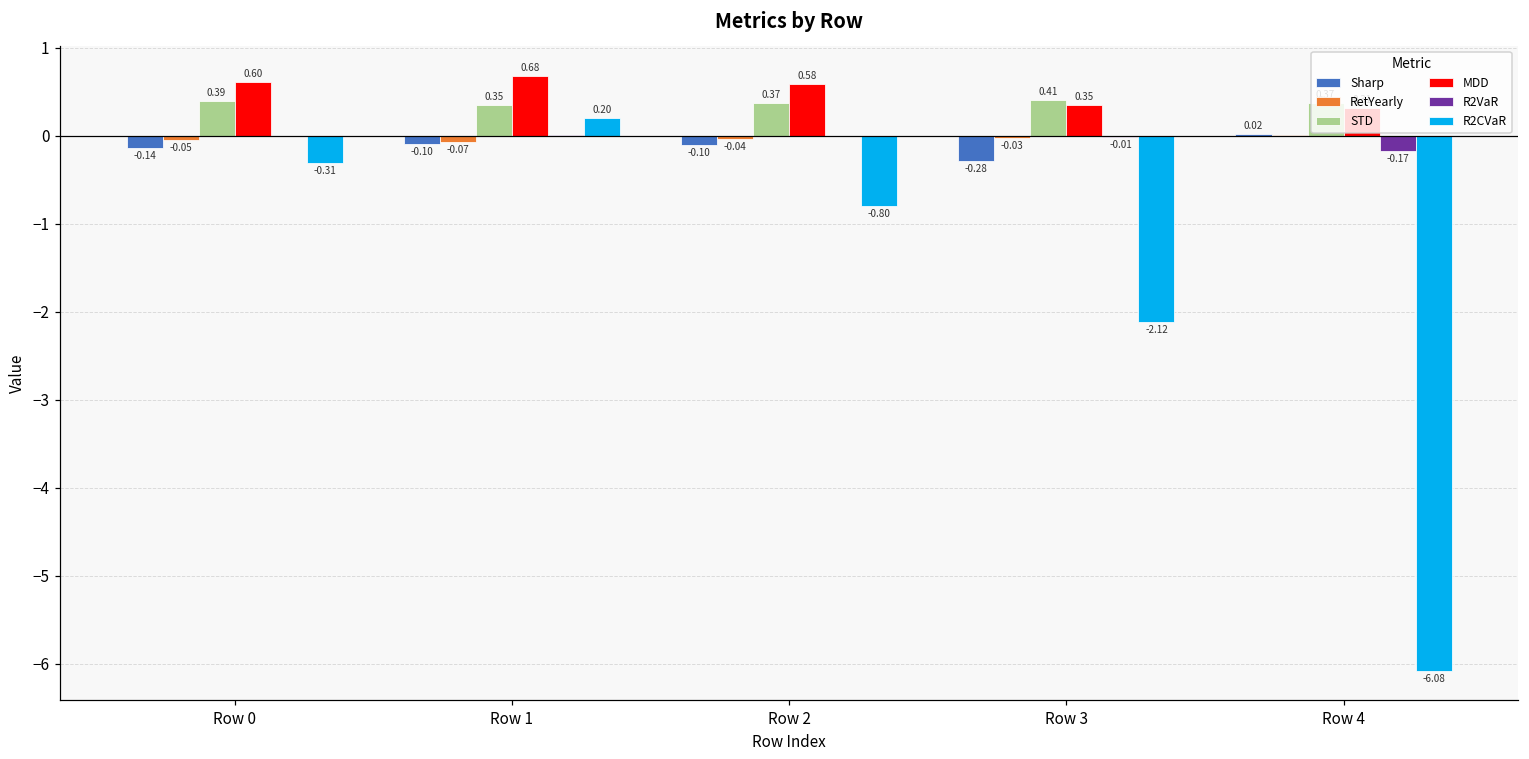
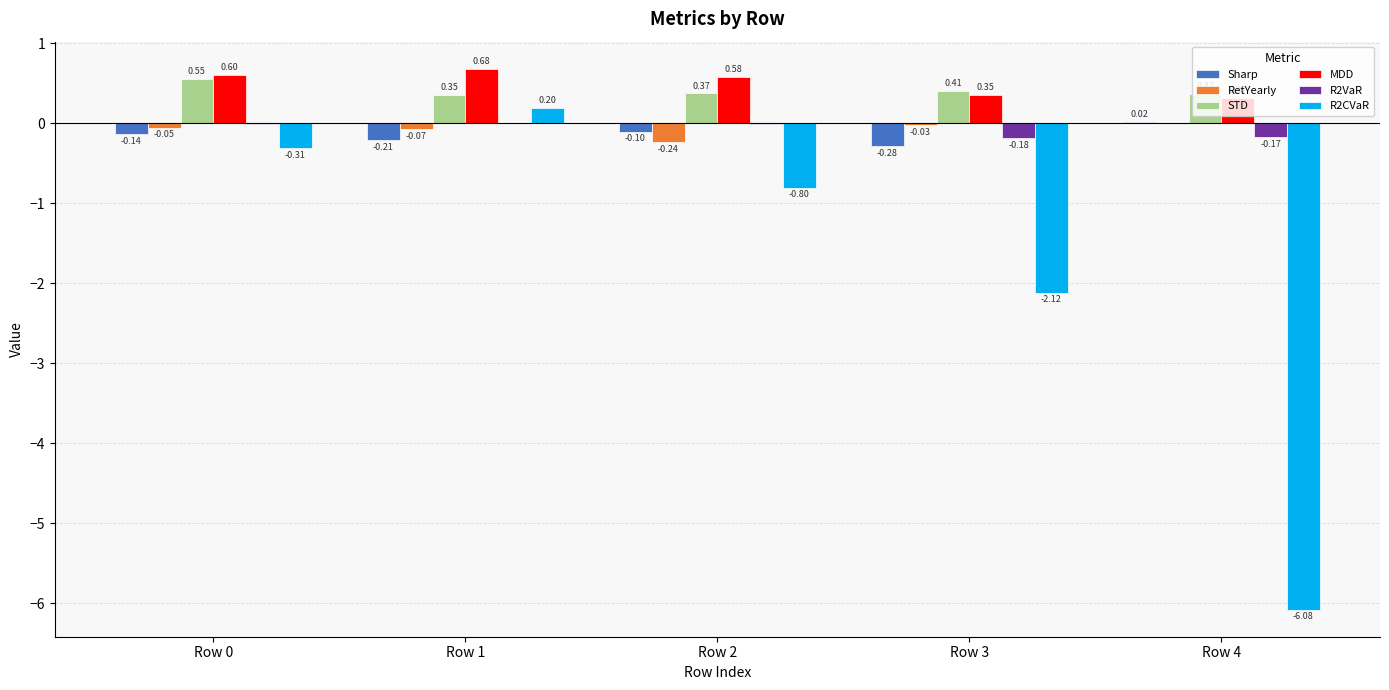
  {
    "Sharp": {
      "Row 0": -0.14,
-     "Row 1": -0.10,
+     "Row 1": -0.21,
      "Row 2": -0.10,
      "Row 3": -0.28,
      "Row 4": 0.02
    },
    "RetYearly": {
      "Row 0": -0.05,
      "Row 1": -0.07,
-     "Row 2": -0.04,
+     "Row 2": -0.24,
      "Row 3": -0.03
    },
    "STD": {
-     "Row 0": 0.39,
+     "Row 0": 0.55,
      "Row 1": 0.35,
      "Row 2": 0.37,
      "Row 3": 0.41
    },
    "MDD": {
      "Row 0": 0.60,
      "Row 1": 0.68,
      "Row 2": 0.58,
      "Row 3": 0.35
    },
    "R2VaR": {
-     "Row 3": -0.01,
+     "Row 3": -0.18,
      "Row 4": -0.17
    },
    "R2CVaR": {
      "Row 0": -0.31,
      "Row 1": 0.20,
      "Row 2": -0.80,
      "Row 3": -2.12,
      "Row 4": -6.08
    }
  }
